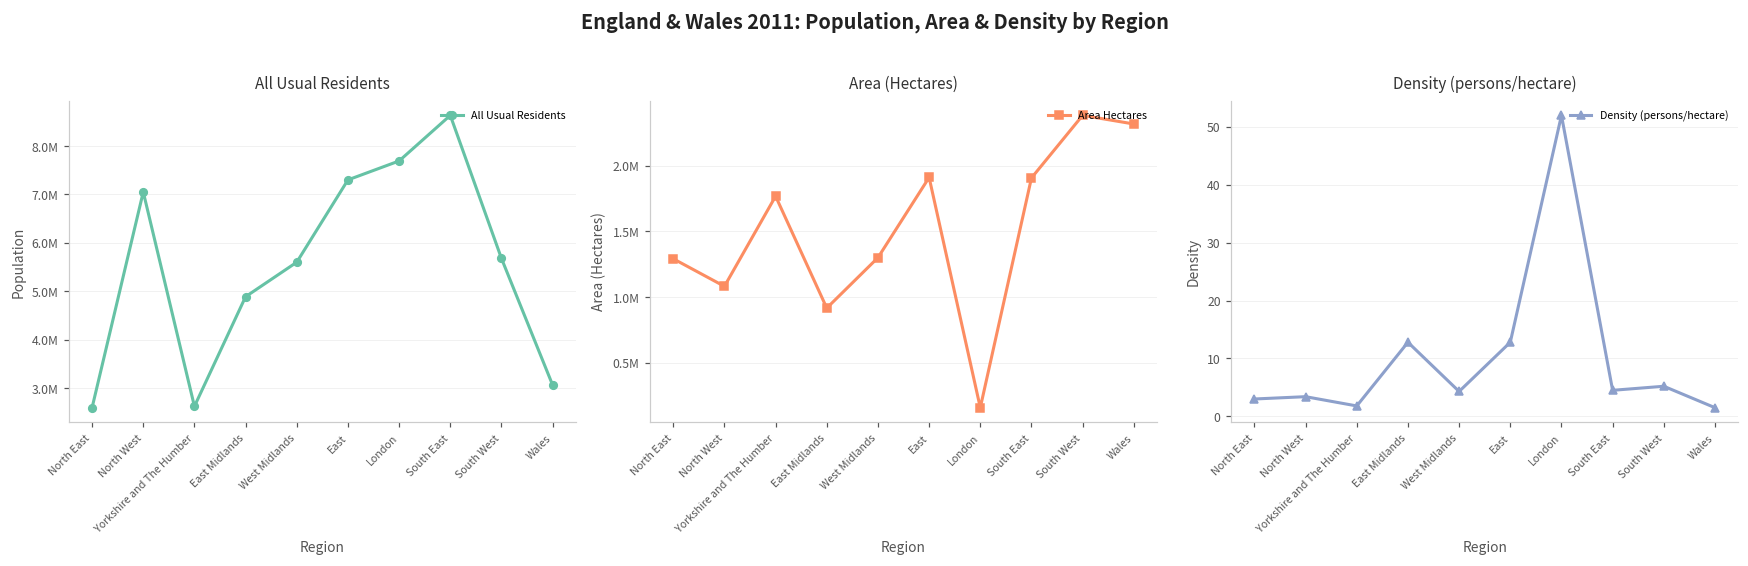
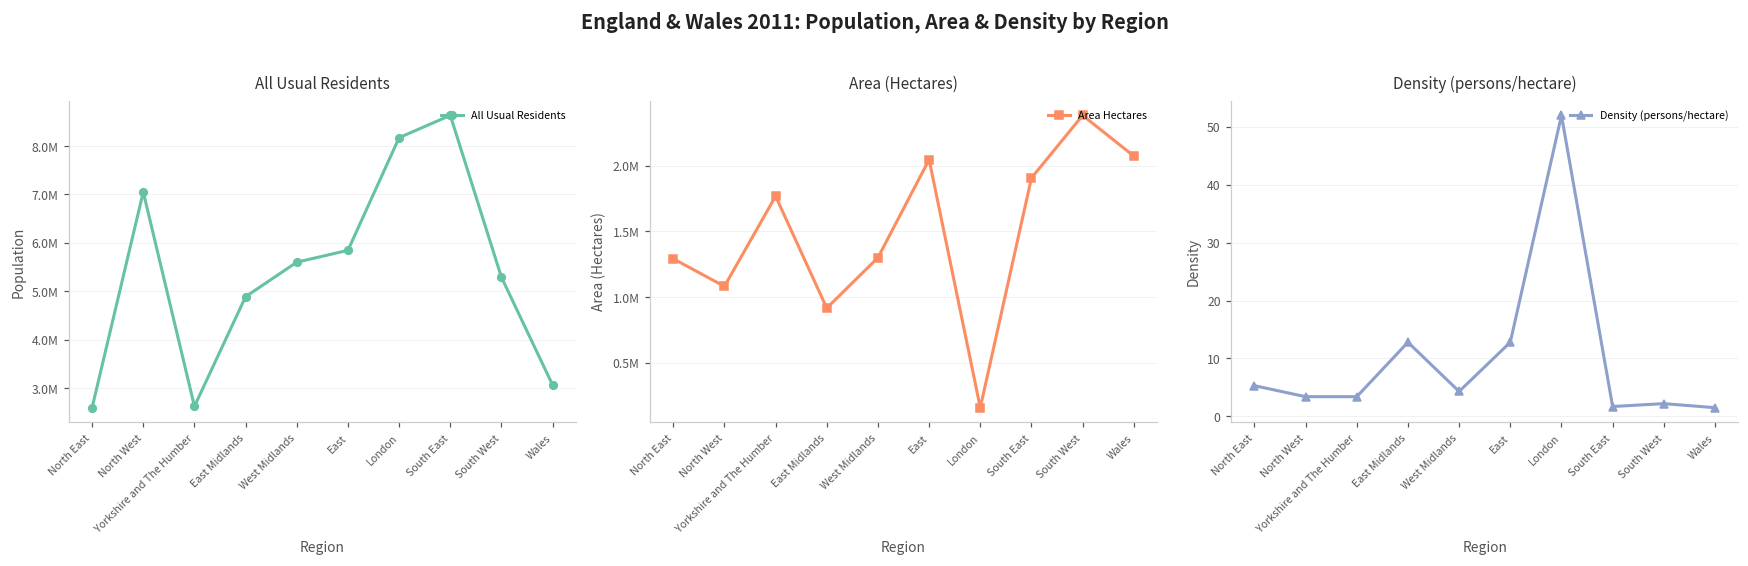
  {
    "All Usual Residents": {
      "North East": 2600000,
      "North West": 7100000,
      "Yorkshire and The Humber": 2600000,
      "East Midlands": 4900000,
      "West Midlands": 5600000,
-     "East": 7300000,
-     "London": 7700000,
+     "East": 5800000,
+     "London": 8200000,
      "South East": 8600000,
-     "South West": 5700000,
+     "South West": 5300000,
      "Wales": 3100000
    },
    "Area (Hectares)": {
      "North East": 1290000,
      "North West": 1080000,
      "Yorkshire and The Humber": 1770000,
      "East Midlands": 920000,
      "West Midlands": 1300000,
-     "East": 1910000,
+     "East": 2050000,
      "London": 160000,
      "South East": 1910000,
      "South West": 2380000,
-     "Wales": 2320000
+     "Wales": 2070000
    },
    "Density (persons/hectare)": {
-     "North East": 3,
+     "North East": 5,
      "North West": 3,
-     "Yorkshire and The Humber": 2,
+     "Yorkshire and The Humber": 3,
      "East Midlands": 13,
      "West Midlands": 4,
      "East": 13,
      "London": 52,
-     "South East": 5,
-     "South West": 5,
+     "South East": 2,
+     "South West": 2,
      "Wales": 2
    }
  }
